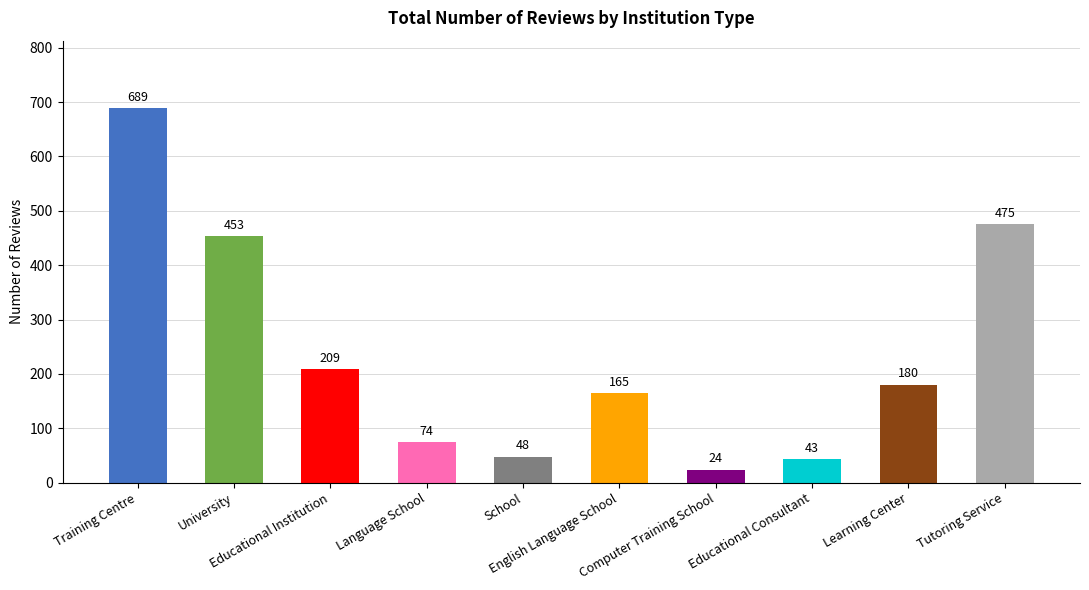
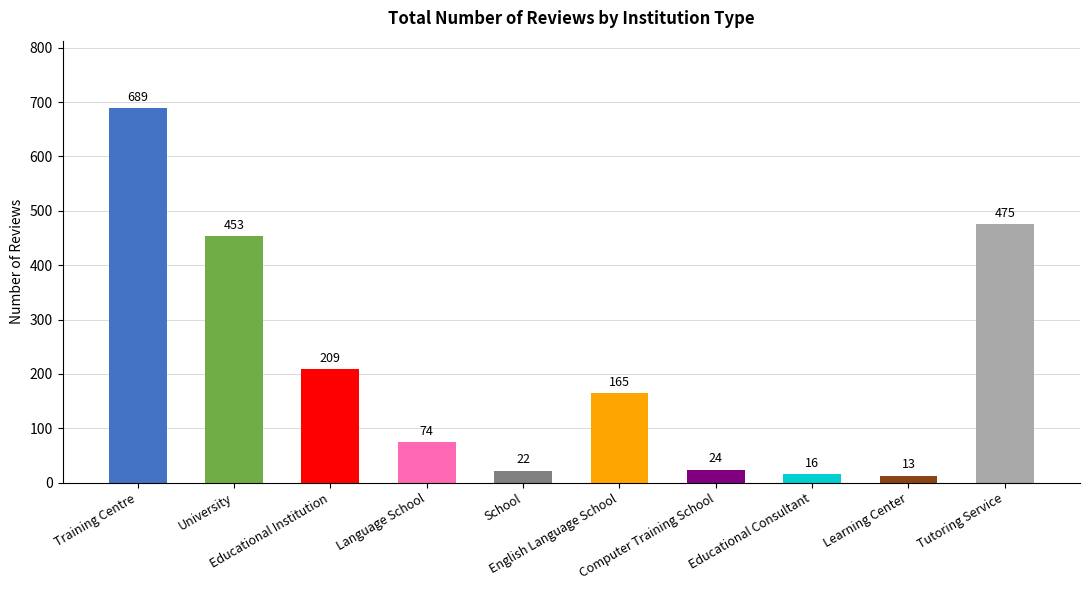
  {
    "Training Centre": 689,
    "University": 453,
    "Educational Institution": 209,
    "Language School": 74,
-   "School": 48,
+   "School": 22,
    "English Language School": 165,
    "Computer Training School": 24,
-   "Educational Consultant": 43,
-   "Learning Center": 180,
+   "Educational Consultant": 16,
+   "Learning Center": 13,
    "Tutoring Service": 475
  }
